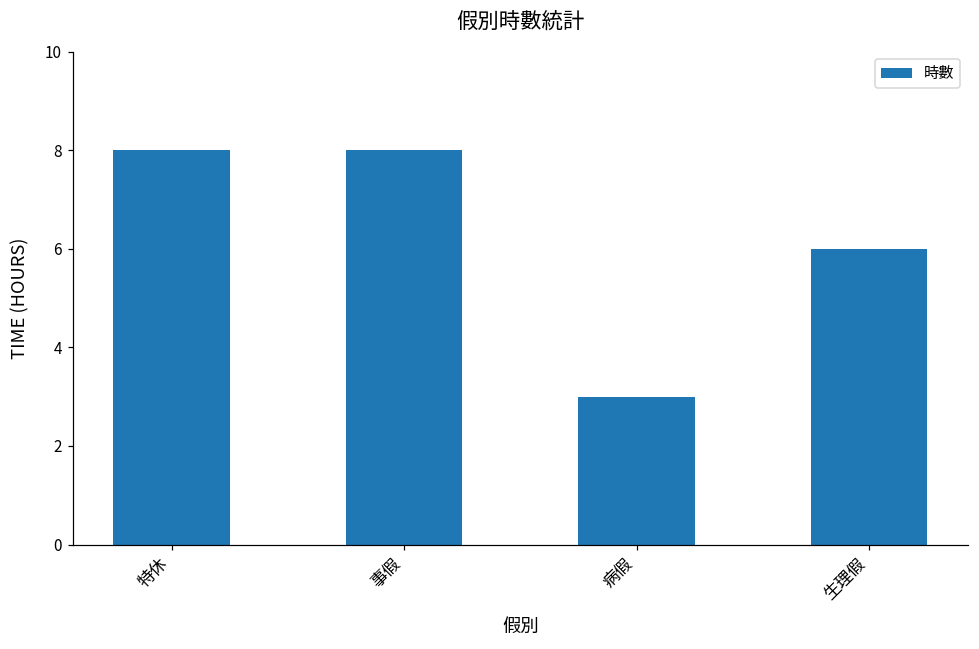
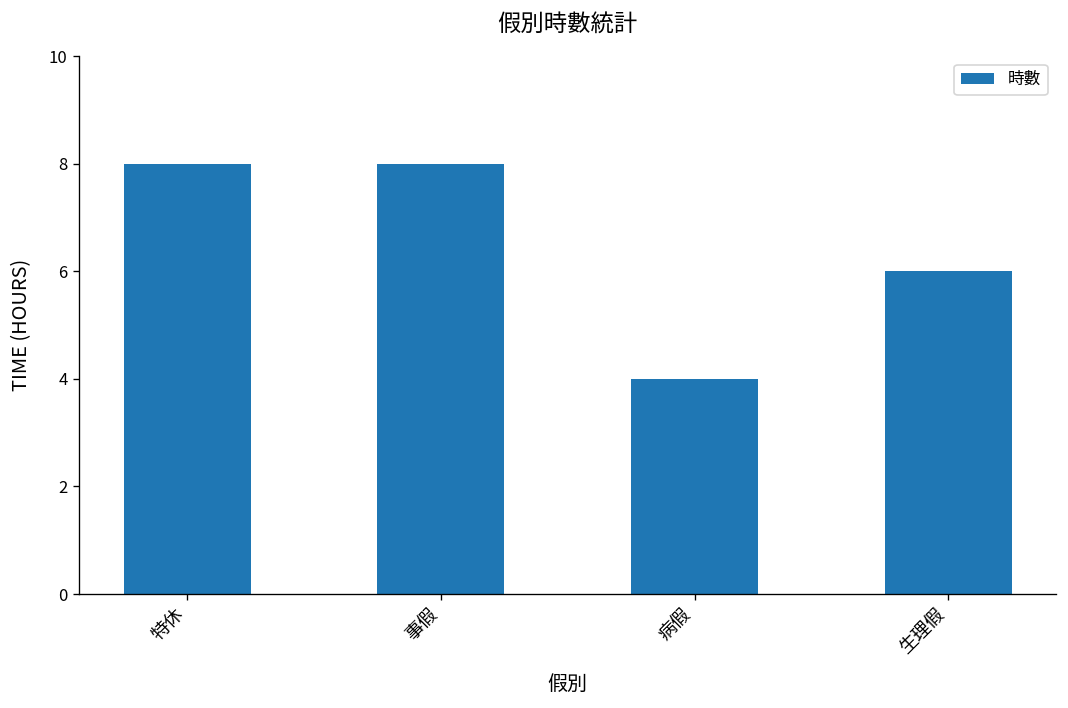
  {
    "特休": 8,
    "事假": 8,
-   "病假": 3,
+   "病假": 4,
    "生理假": 6
  }
